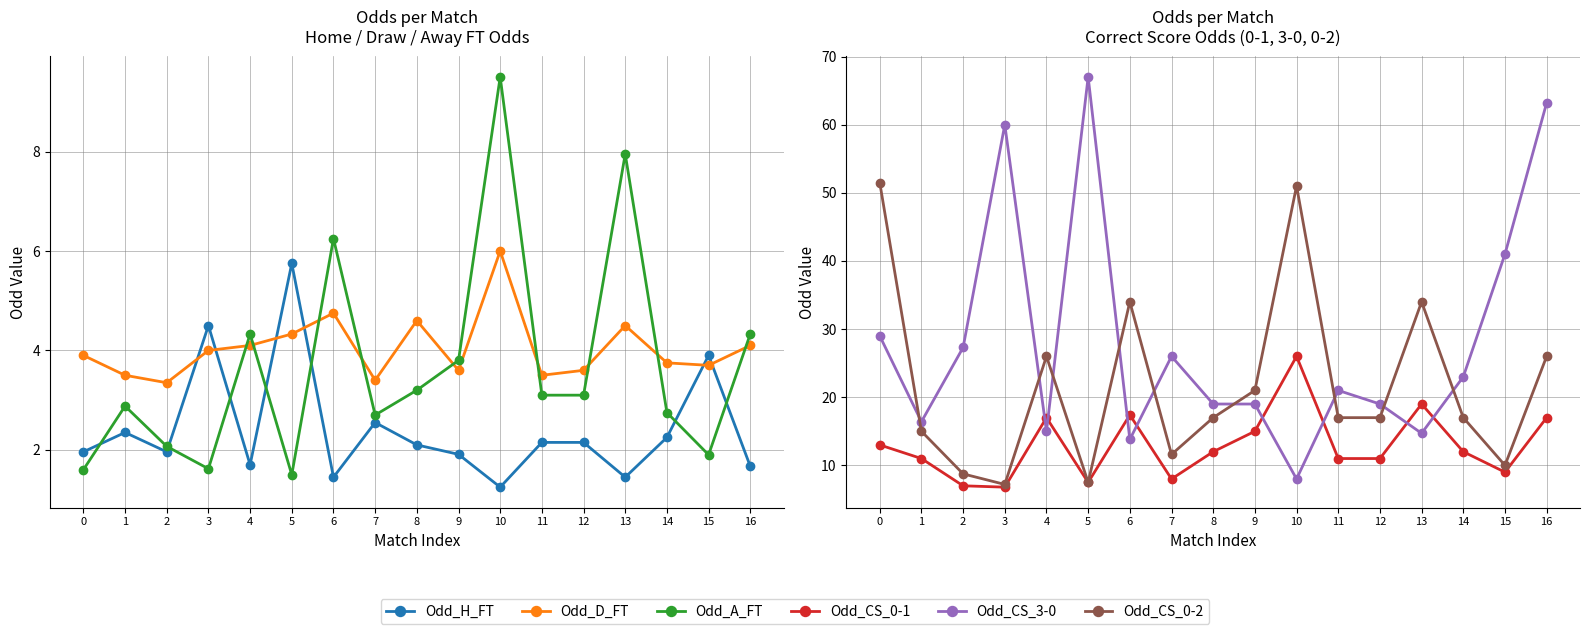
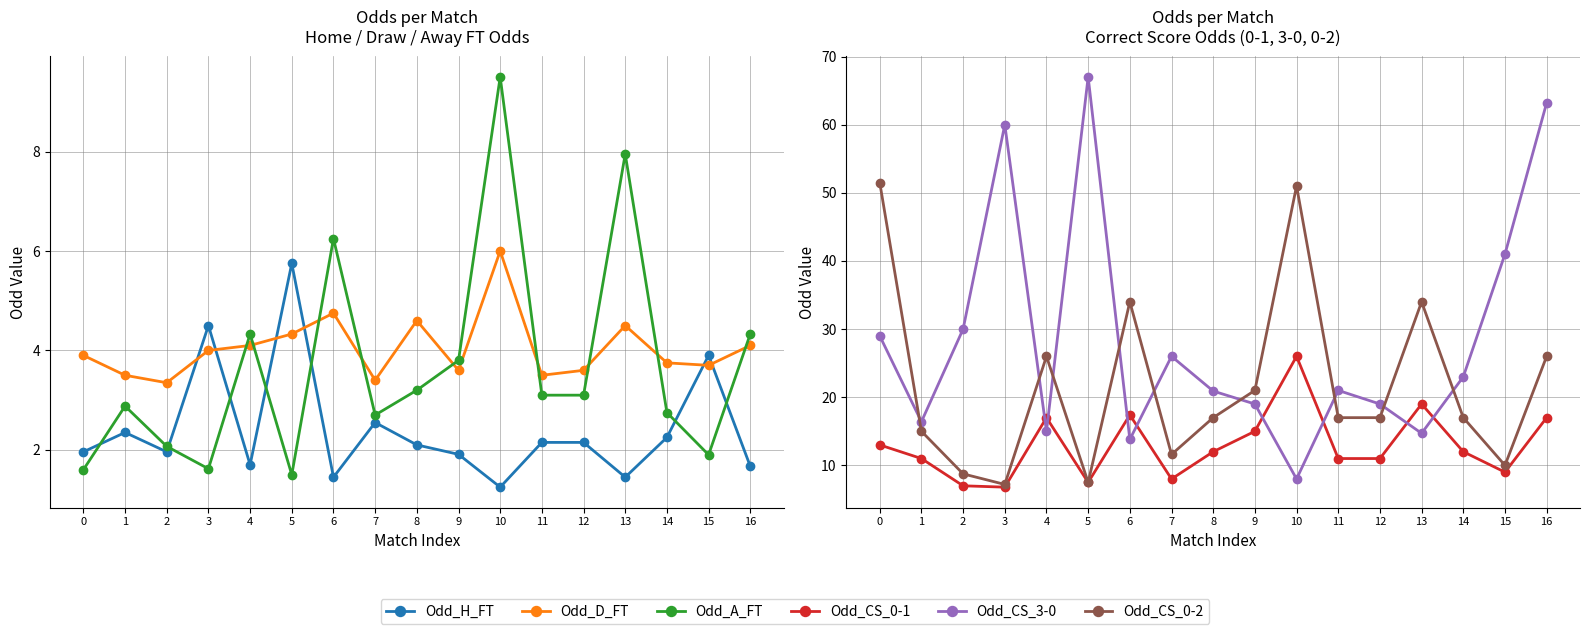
  {
    "Odds per Match Home / Draw / Away FT Odds": {
      "Odd_H_FT": {
        "0": 2.0,
        "1": 2.4,
        "2": 2.0,
        "3": 4.5,
        "4": 1.7,
        "5": 5.8,
        "6": 1.5,
        "7": 2.6,
        "8": 2.1,
        "9": 1.9,
        "10": 1.3,
        "11": 2.2,
        "12": 2.2,
        "13": 1.5,
        "14": 2.3,
        "15": 3.9,
        "16": 1.7
      },
      "Odd_D_FT": {
        "0": 3.9,
        "1": 3.5,
        "2": 3.4,
        "3": 4.0,
        "4": 4.1,
        "5": 4.3,
        "6": 4.8,
        "7": 3.4,
        "8": 4.6,
        "9": 3.6,
        "10": 6.0,
        "11": 3.5,
        "12": 3.6,
        "13": 4.5,
        "14": 3.8,
        "15": 3.7,
        "16": 4.1
      },
      "Odd_A_FT": {
        "0": 1.6,
        "1": 2.9,
        "2": 2.1,
        "3": 1.6,
        "4": 4.3,
        "5": 1.5,
        "6": 6.3,
        "7": 2.7,
        "8": 3.2,
        "9": 3.8,
        "10": 9.5,
        "11": 3.1,
        "12": 3.1,
        "13": 8.0,
        "14": 2.8,
        "15": 1.9,
        "16": 4.3
      }
    },
    "Odds per Match Correct Score Odds (0-1, 3-0, 0-2)": {
      "Odd_CS_0-1": {
        "0": 13,
        "1": 11,
        "2": 7,
        "3": 7,
        "4": 17,
        "6": 17,
        "7": 8,
        "8": 12,
        "9": 15,
        "10": 26,
        "11": 11,
        "12": 11,
        "13": 19,
        "14": 12,
        "15": 9,
        "16": 17
      },
      "Odd_CS_3-0": {
        "0": 29,
        "1": 16,
-       "2": 27,
+       "2": 30,
        "3": 60,
        "4": 15,
        "5": 67,
        "6": 14,
        "7": 26,
-       "8": 19,
+       "8": 21,
        "9": 19,
        "10": 8,
        "11": 21,
        "12": 19,
        "13": 15,
        "14": 23,
        "15": 41,
        "16": 63
      },
      "Odd_CS_0-2": {
        "0": 52,
        "1": 15,
        "2": 9,
        "3": 7,
        "4": 26,
        "6": 34,
        "7": 12,
        "8": 17,
        "9": 21,
        "10": 51,
        "11": 17,
        "12": 17,
        "13": 34,
        "14": 17,
        "15": 10,
        "16": 26
      }
    }
  }
